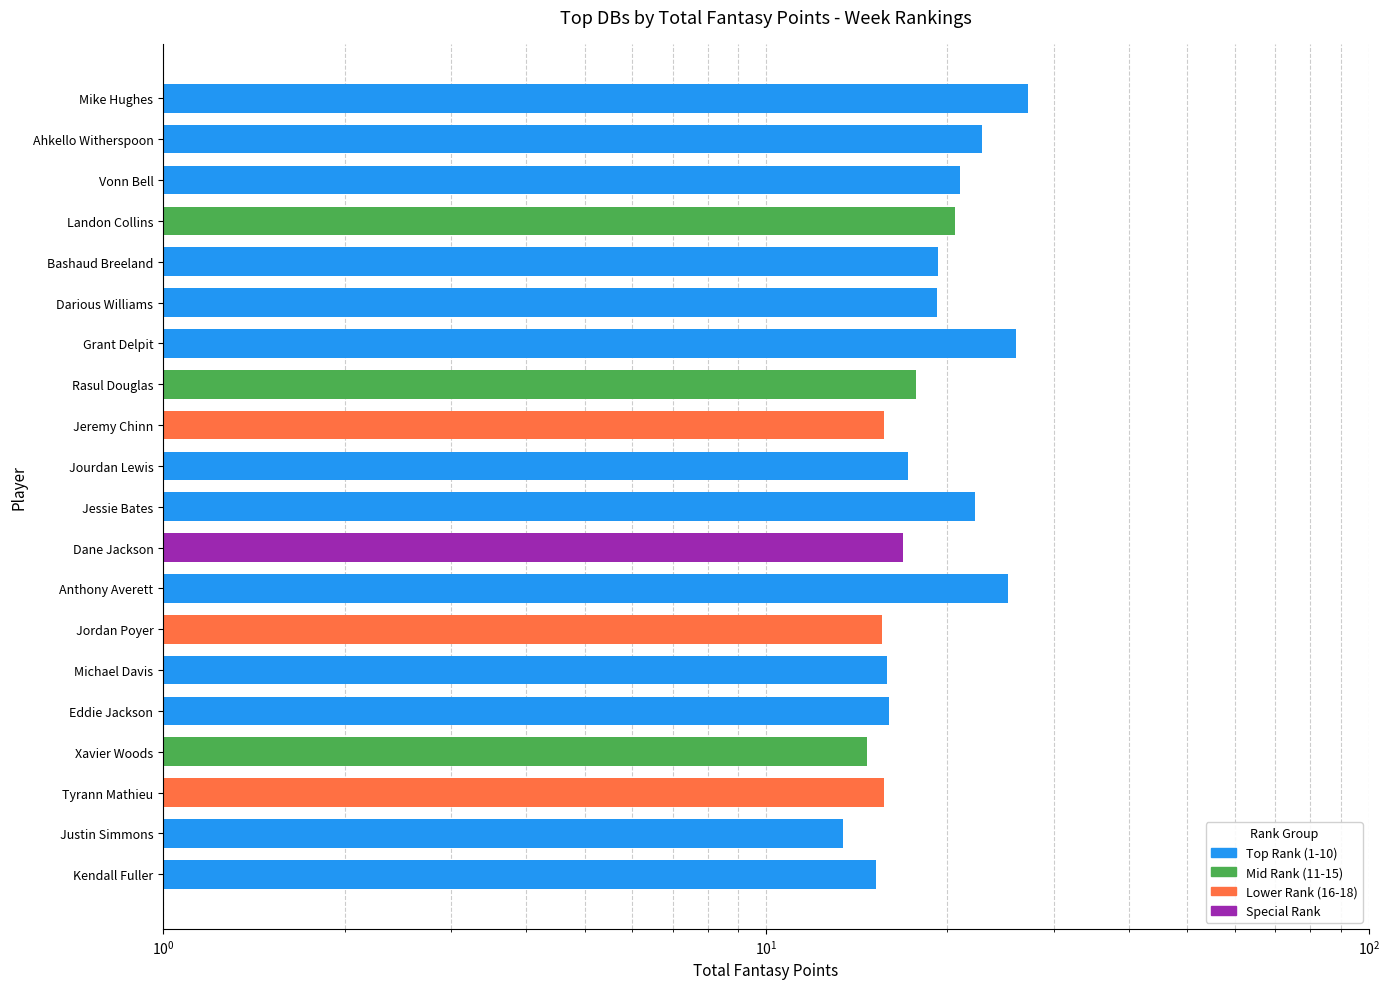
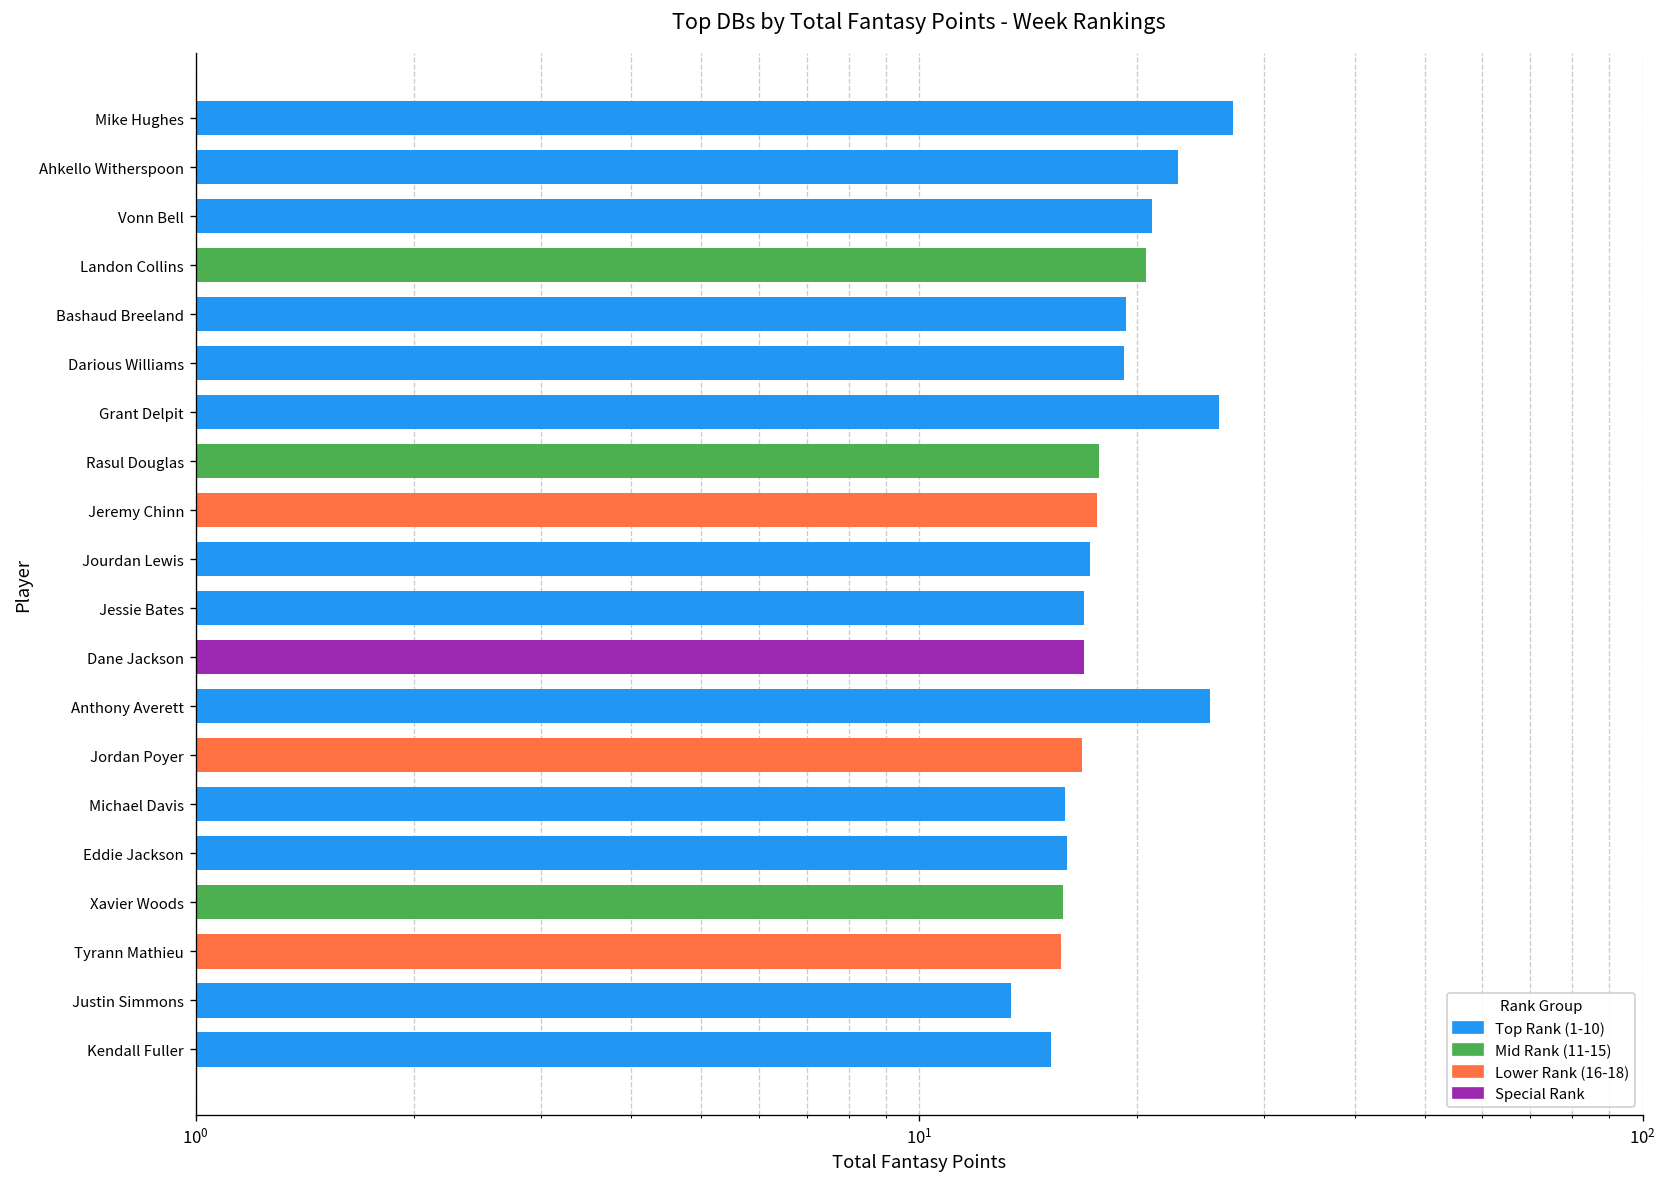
  {
    "Mike Hughes": 27,
    "Ahkello Witherspoon": 22.8,
    "Vonn Bell": 21.0,
    "Landon Collins": 20.6,
    "Bashaud Breeland": 19.3,
    "Darious Williams": 19.2,
    "Grant Delpit": 26.0,
    "Rasul Douglas": 17.7,
-   "Jeremy Chinn": 15.7,
+   "Jeremy Chinn": 17.6,
    "Jourdan Lewis": 17.2,
-   "Jessie Bates": 22.2,
+   "Jessie Bates": 16.9,
    "Dane Jackson": 16.9,
    "Anthony Averett": 25.2,
-   "Jordan Poyer": 15.6,
+   "Jordan Poyer": 16.8,
    "Michael Davis": 15.9,
    "Eddie Jackson": 16.0,
-   "Xavier Woods": 14.7,
+   "Xavier Woods": 15.8,
    "Tyrann Mathieu": 15.7,
    "Justin Simmons": 13.4,
    "Kendall Fuller": 15.2
  }
